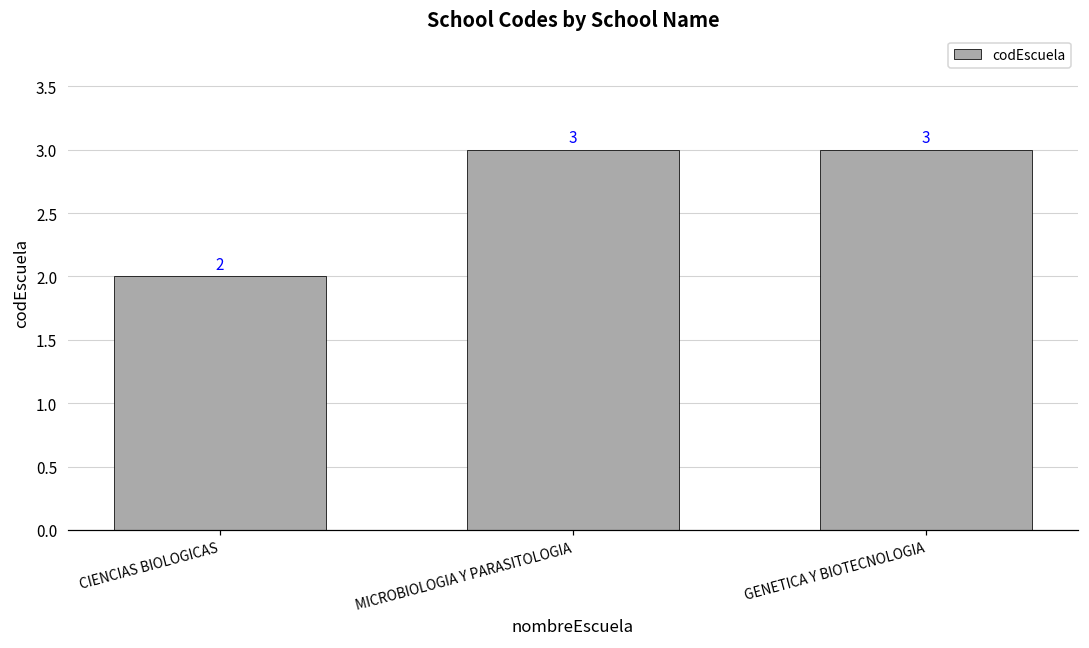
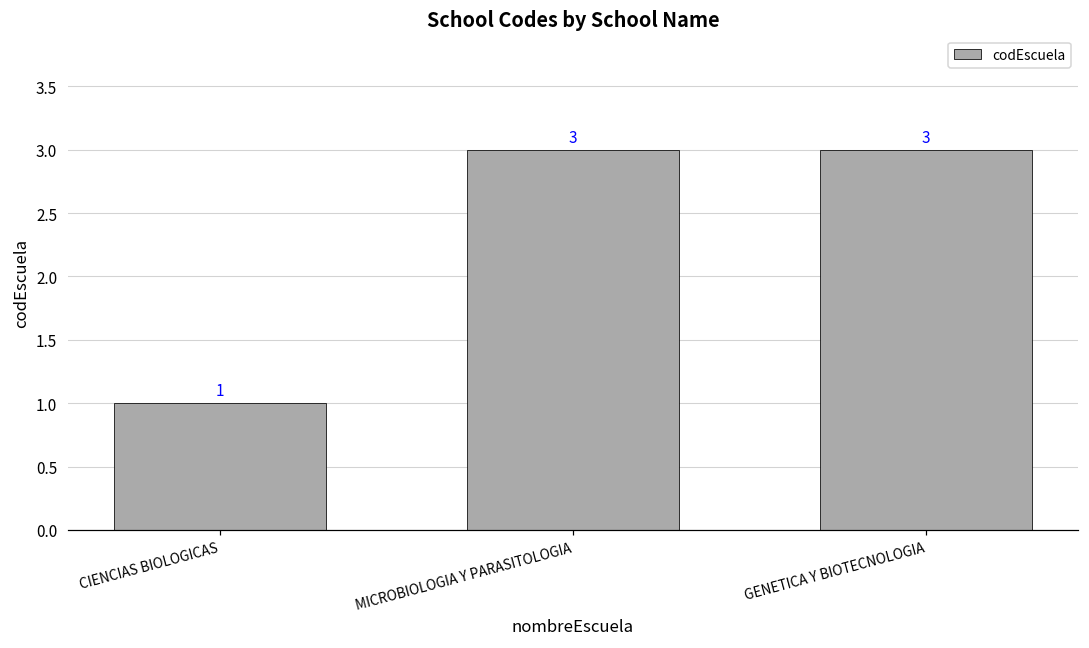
  {
-   "CIENCIAS BIOLOGICAS": 2,
+   "CIENCIAS BIOLOGICAS": 1,
    "MICROBIOLOGIA Y PARASITOLOGIA": 3,
    "GENETICA Y BIOTECNOLOGIA": 3
  }
